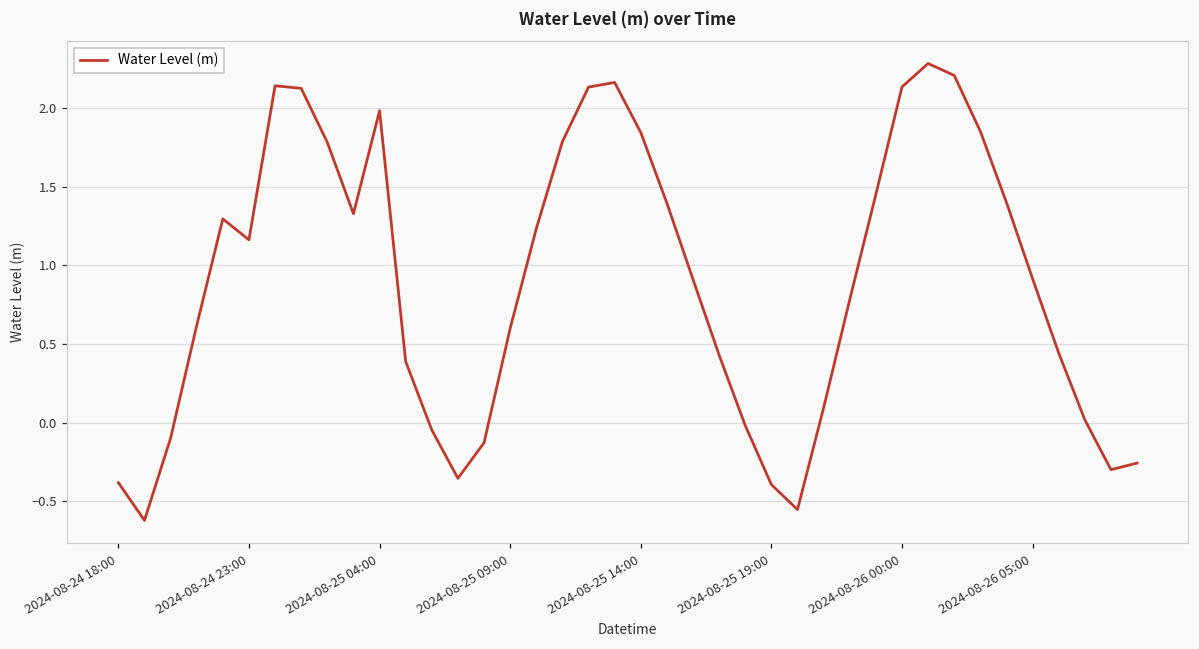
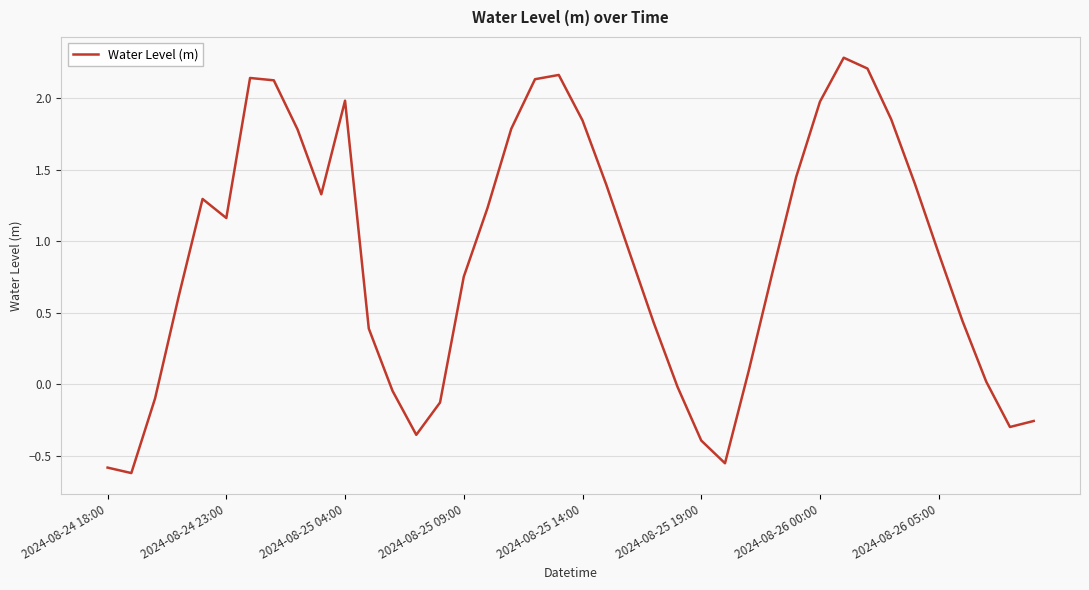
  {
-   "2024-08-24 18:00": -0.38,
+   "2024-08-24 18:00": -0.58,
    "2024-08-24 23:00": 1.16,
    "2024-08-25 04:00": 1.98,
-   "2024-08-25 09:00": 0.60,
+   "2024-08-25 09:00": 0.75,
    "2024-08-25 14:00": 1.84,
    "2024-08-25 19:00": -0.39,
-   "2024-08-26 00:00": 2.13,
+   "2024-08-26 00:00": 1.98,
    "2024-08-26 05:00": 0.91
  }
